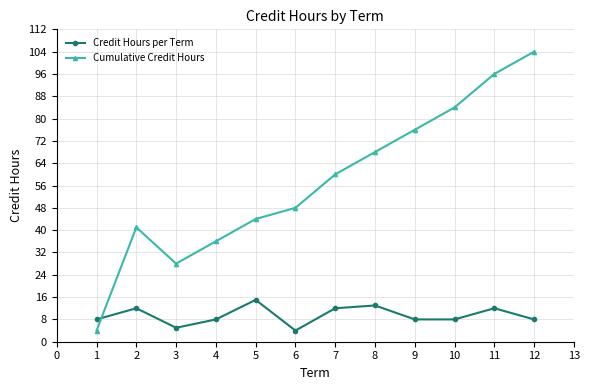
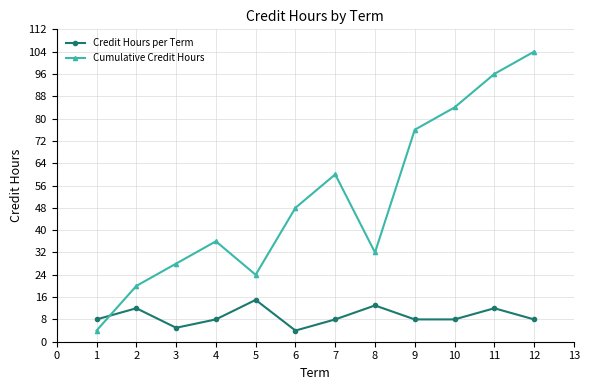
  {
    "Credit Hours per Term": {
      "1": 8,
      "2": 12,
      "3": 5,
      "4": 8,
      "5": 15,
      "6": 4,
-     "7": 12,
+     "7": 8,
      "8": 13,
      "9": 8,
      "10": 8,
      "11": 12,
      "12": 8
    },
    "Cumulative Credit Hours": {
      "1": 4,
-     "2": 41,
+     "2": 20,
      "3": 28,
      "4": 36,
-     "5": 44,
+     "5": 24,
      "6": 48,
      "7": 60,
-     "8": 68,
+     "8": 32,
      "9": 76,
      "10": 84,
      "11": 96,
      "12": 104
    }
  }
